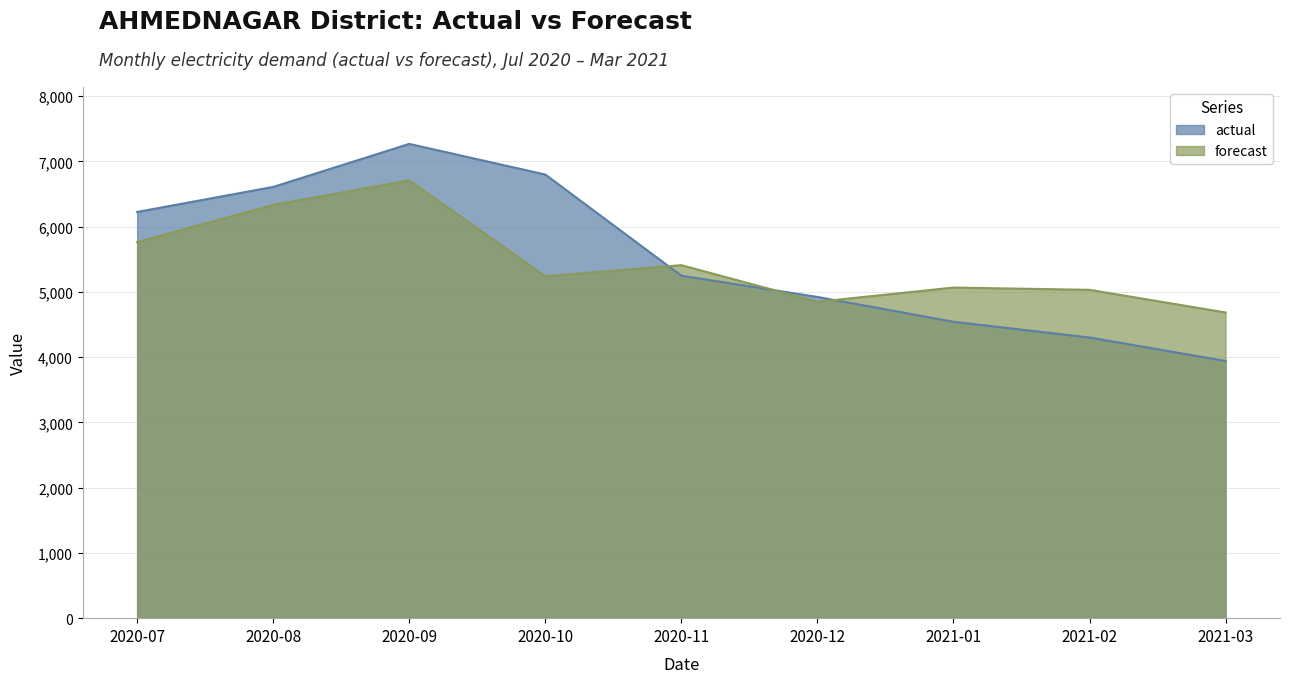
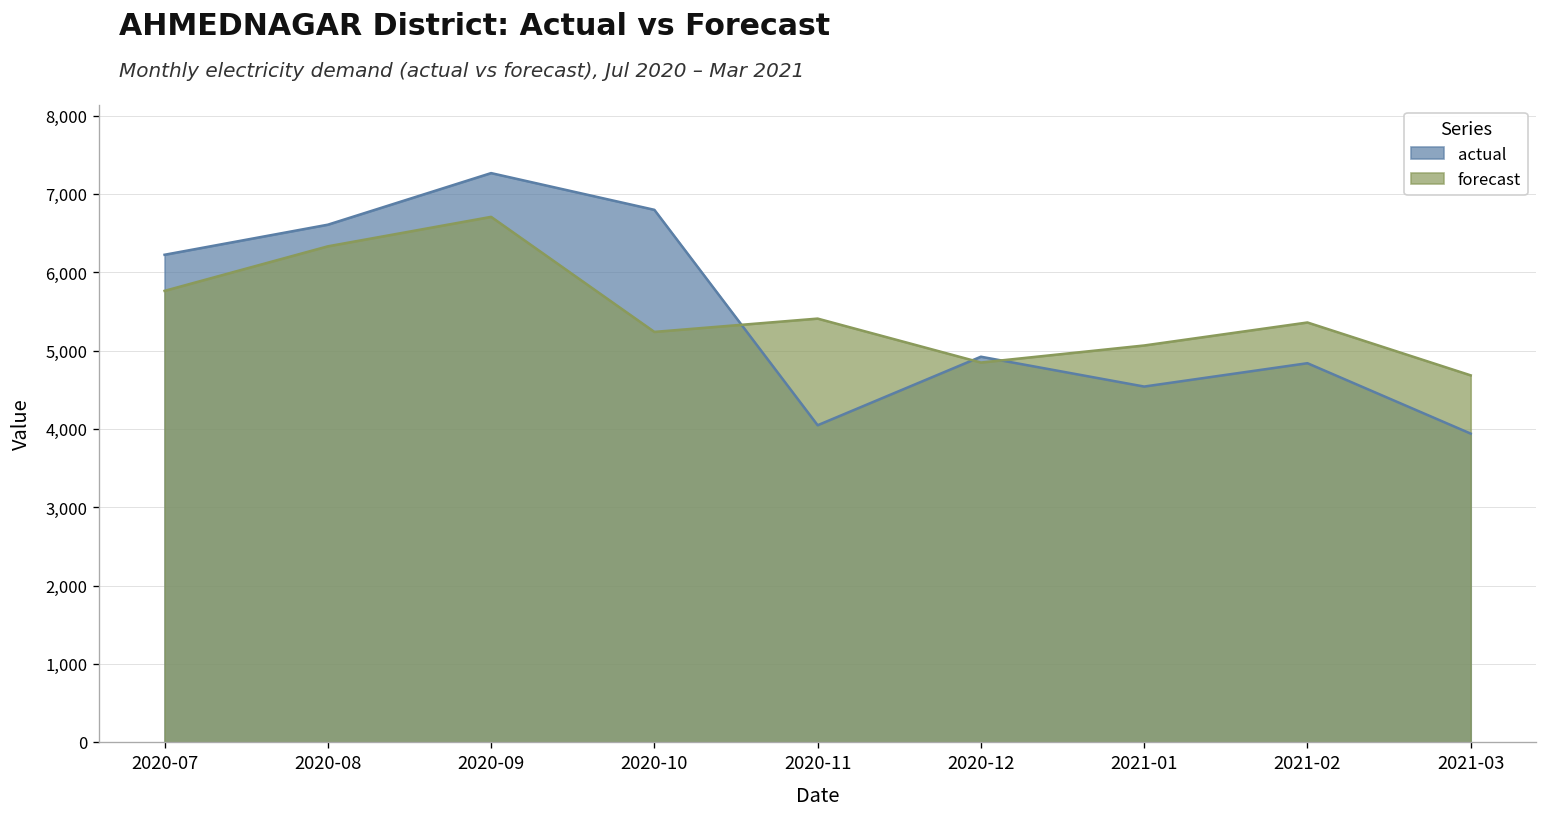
  {
    "actual": {
      "2020-07": "6,200",
      "2020-08": "6,600",
      "2020-09": "7,300",
      "2020-10": "6,800",
-     "2020-11": "5,200",
+     "2020-11": "4,000",
      "2020-12": "4,900",
      "2021-01": "4,500",
-     "2021-02": "4,300",
+     "2021-02": "4,800",
      "2021-03": "3,900"
    },
    "forecast": {
      "2020-07": "5,800",
      "2020-08": "6,300",
      "2020-09": "6,700",
      "2020-10": "5,200",
      "2020-11": "5,400",
      "2020-12": "4,800",
      "2021-01": "5,100",
-     "2021-02": "5,000",
+     "2021-02": "5,400",
      "2021-03": "4,700"
    }
  }
